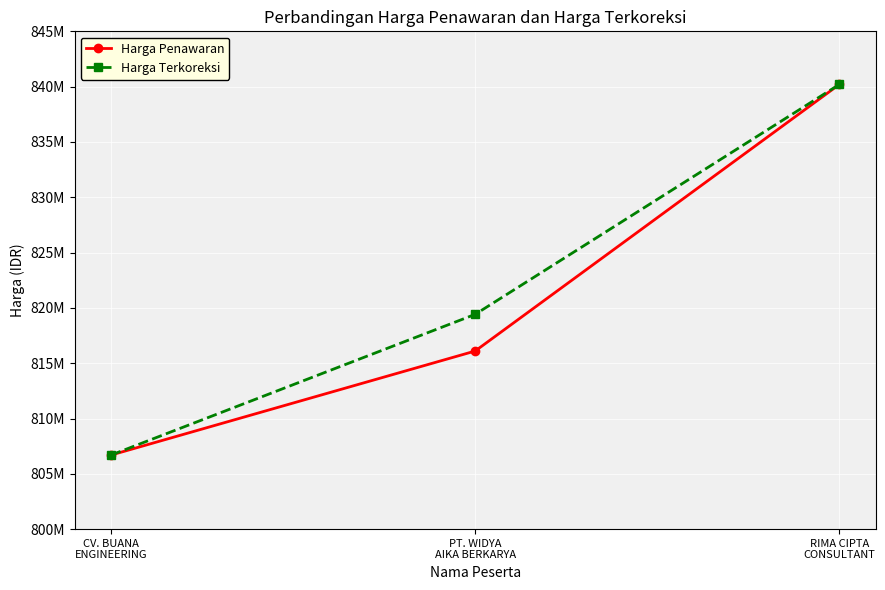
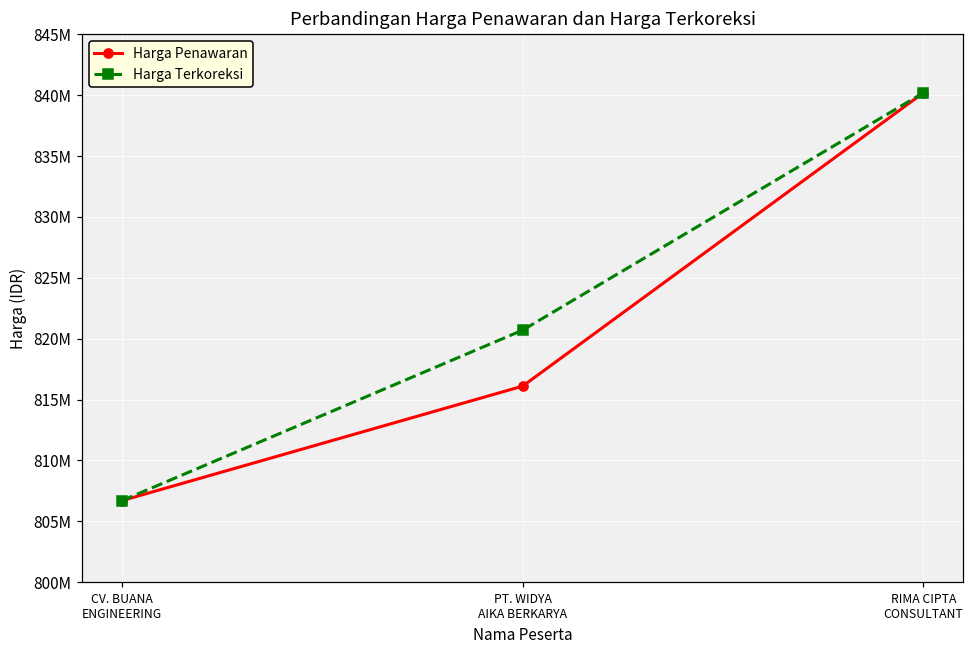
  {
    "Harga Penawaran": {
      "PT. WIDYA AIKA BERKARYA": 816100000
    },
    "Harga Terkoreksi": {
-     "PT. WIDYA AIKA BERKARYA": 819400000
+     "PT. WIDYA AIKA BERKARYA": 820700000
    }
  }
